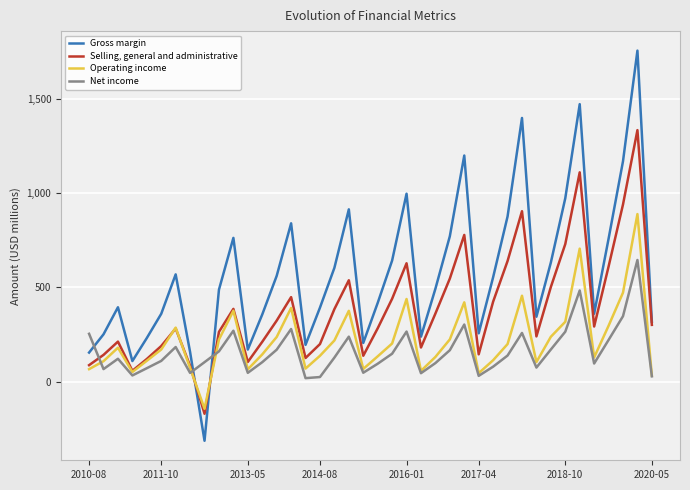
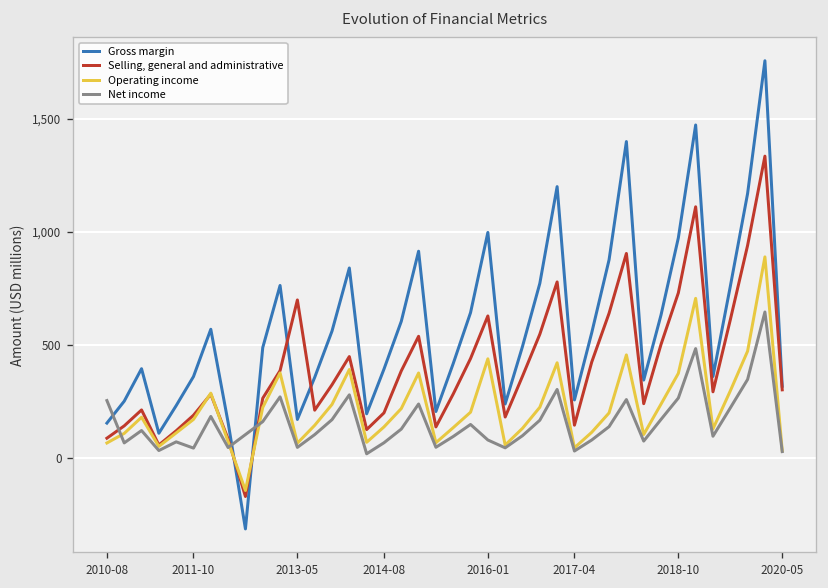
  {
    "Gross margin": {
      "2010-08": "150",
      "2011-10": "360",
      "2013-05": "170",
      "2014-08": "390",
      "2016-01": "1,000",
      "2017-04": "260",
      "2018-10": "970",
      "2020-05": "320"
    },
    "Selling, general and administrative": {
      "2010-08": "90",
      "2011-10": "190",
-     "2013-05": "100",
+     "2013-05": "700",
      "2014-08": "200",
      "2016-01": "630",
      "2017-04": "150",
      "2018-10": "730",
      "2020-05": "300"
    },
    "Operating income": {
      "2010-08": "70",
      "2011-10": "170",
      "2013-05": "70",
      "2014-08": "140",
      "2016-01": "440",
      "2017-04": "50",
-     "2018-10": "320"
+     "2018-10": "370"
    },
    "Net income": {
      "2010-08": "250",
-     "2011-10": "110",
+     "2011-10": "40",
      "2013-05": "50",
-     "2014-08": "20",
-     "2016-01": "270",
+     "2014-08": "70",
+     "2016-01": "80",
      "2017-04": "30",
      "2018-10": "270"
    }
  }
